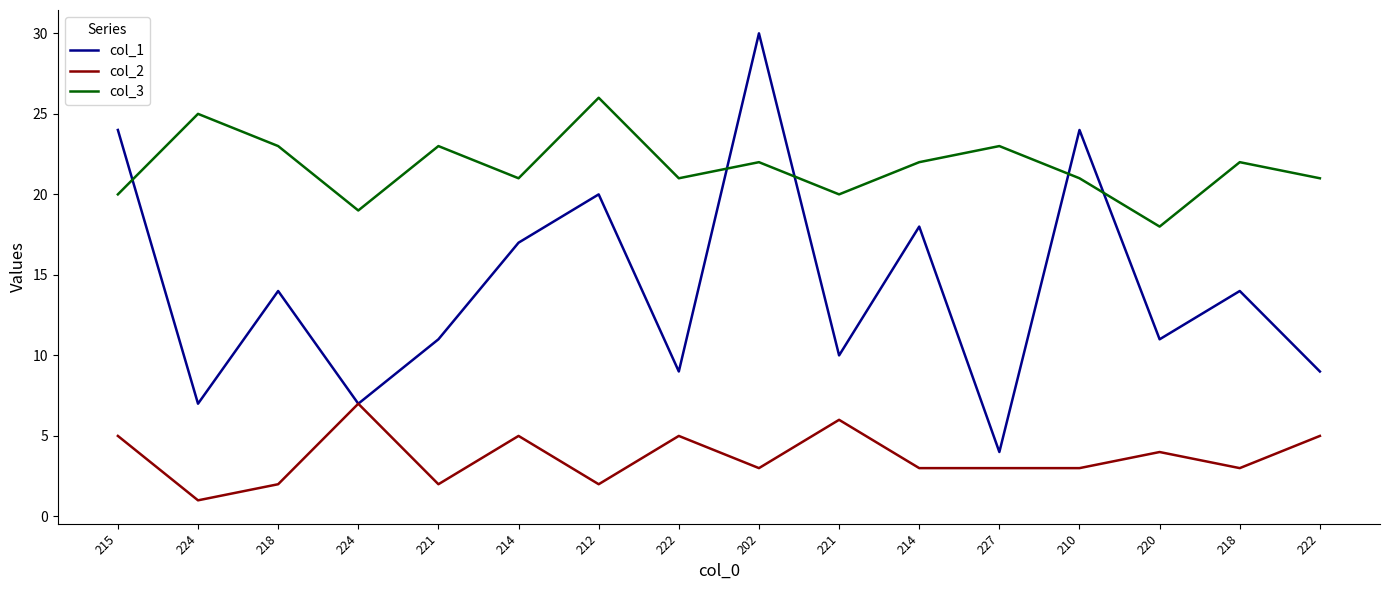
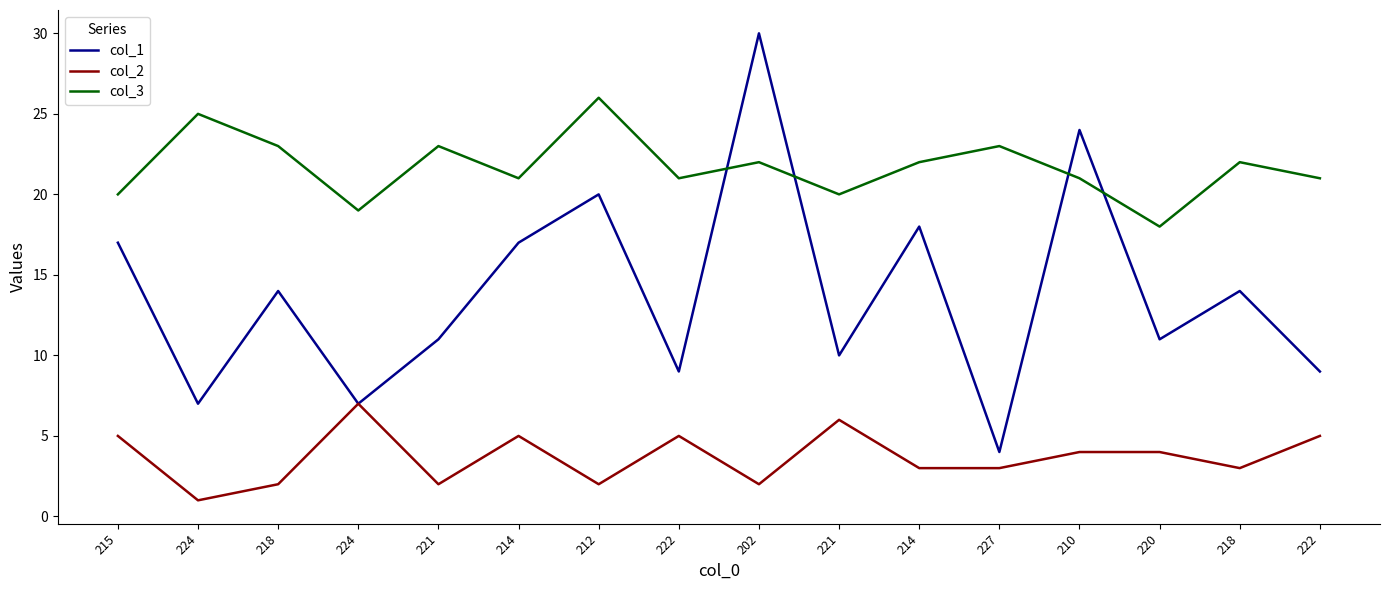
  {
    "col_1": {
-     "215": 24,
+     "215": 17,
      "212": 20,
      "202": 30,
      "227": 4,
      "210": 24,
      "220": 11
    },
    "col_2": {
      "215": 5,
      "212": 2,
-     "202": 3,
+     "202": 2,
      "227": 3,
-     "210": 3,
+     "210": 4,
      "220": 4
    },
    "col_3": {
      "215": 20,
      "212": 26,
      "202": 22,
      "227": 23,
      "210": 21,
      "220": 18
    }
  }
